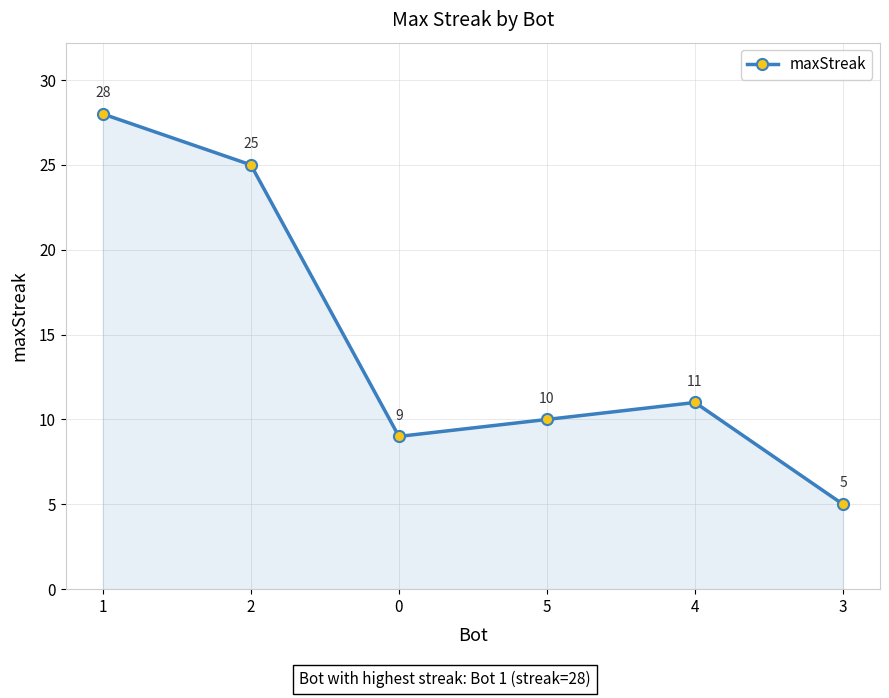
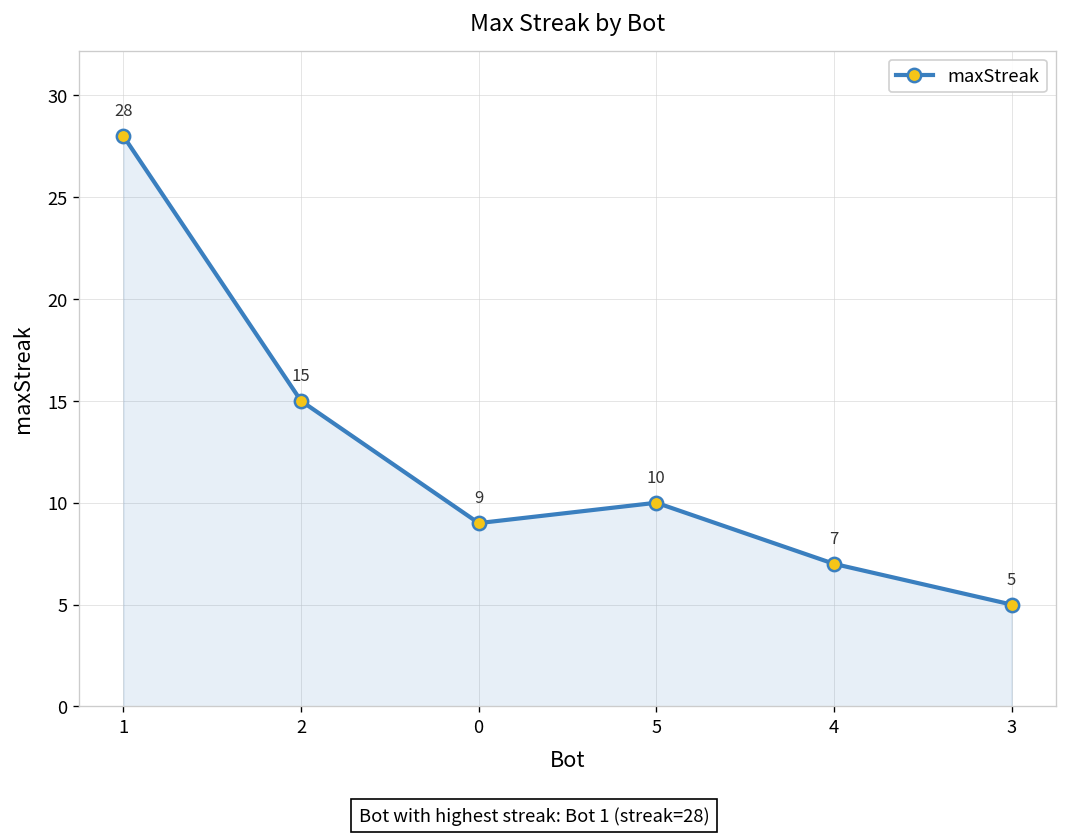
  {
    "1": 28,
-   "2": 25,
+   "2": 15,
    "0": 9,
    "5": 10,
-   "4": 11,
+   "4": 7,
    "3": 5
  }
